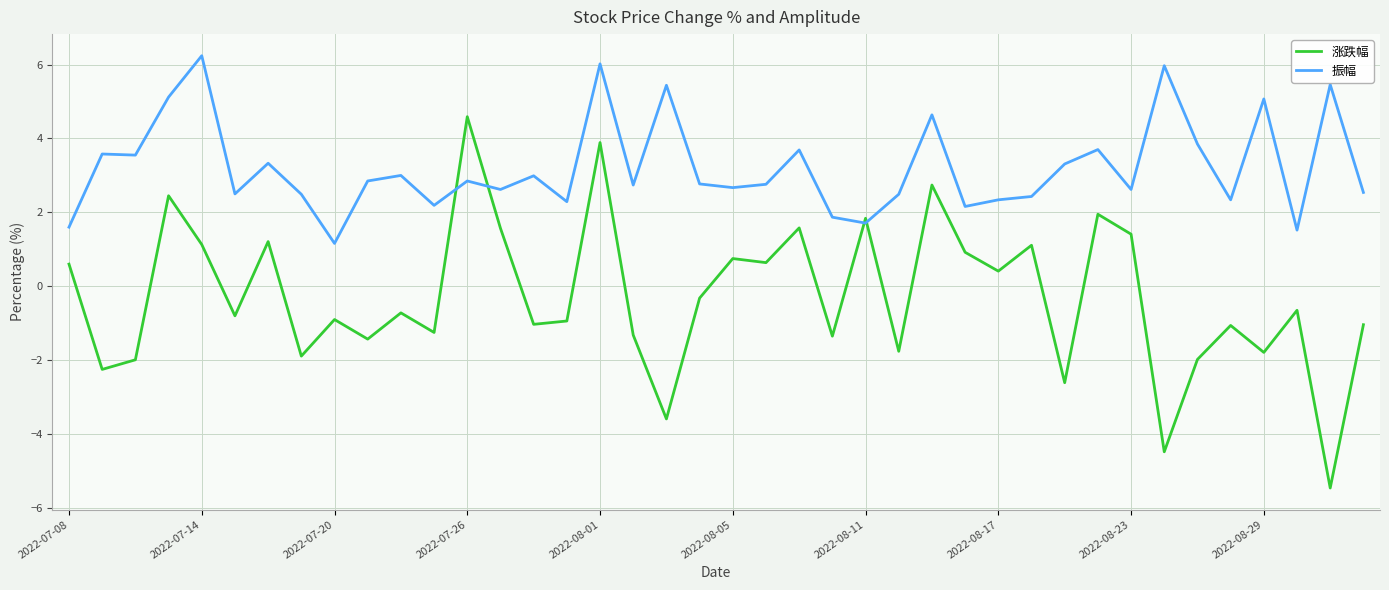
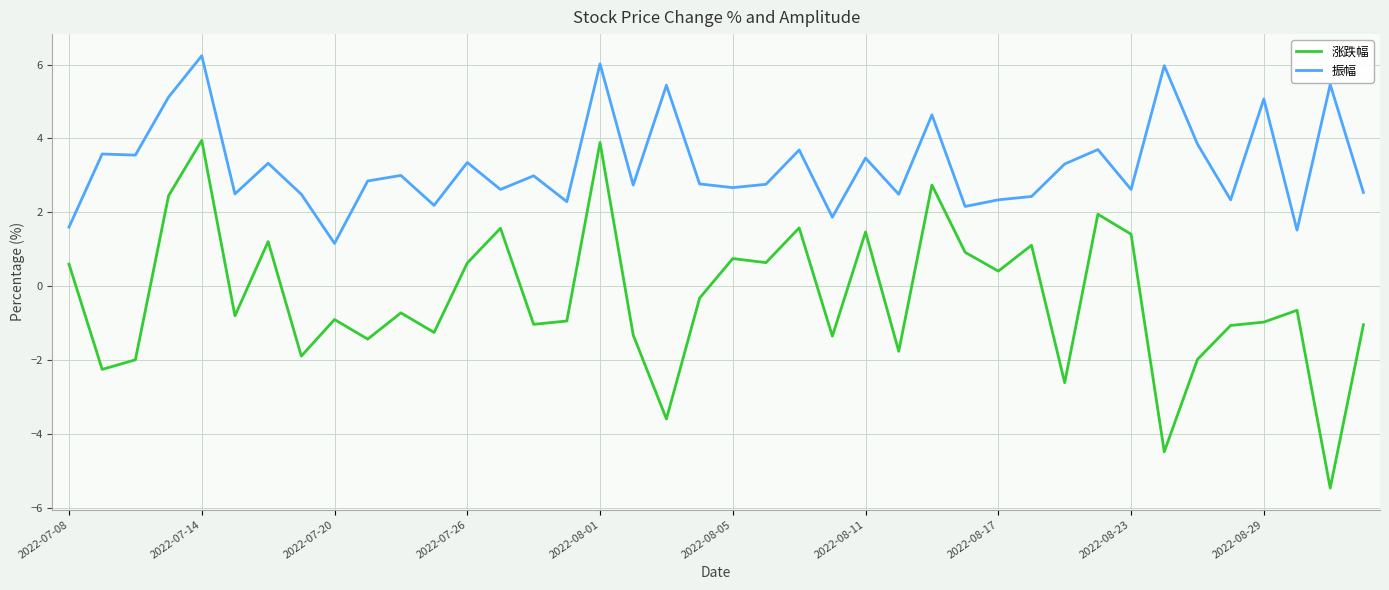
  {
    "涨跌幅": {
      "2022-07-08": 0.6,
-     "2022-07-14": 1.1,
+     "2022-07-14": 4.0,
      "2022-07-20": -0.9,
-     "2022-07-26": 4.6,
+     "2022-07-26": 0.6,
      "2022-08-01": 3.9,
      "2022-08-05": 0.8,
-     "2022-08-11": 1.8,
+     "2022-08-11": 1.5,
      "2022-08-17": 0.4,
      "2022-08-23": 1.4,
-     "2022-08-29": -1.8
+     "2022-08-29": -1.0
    },
    "振幅": {
      "2022-07-08": 1.6,
      "2022-07-14": 6.2,
      "2022-07-20": 1.2,
-     "2022-07-26": 2.9,
+     "2022-07-26": 3.4,
      "2022-08-01": 6.0,
      "2022-08-05": 2.7,
-     "2022-08-11": 1.7,
+     "2022-08-11": 3.5,
      "2022-08-17": 2.3,
      "2022-08-23": 2.6,
      "2022-08-29": 5.1
    }
  }
